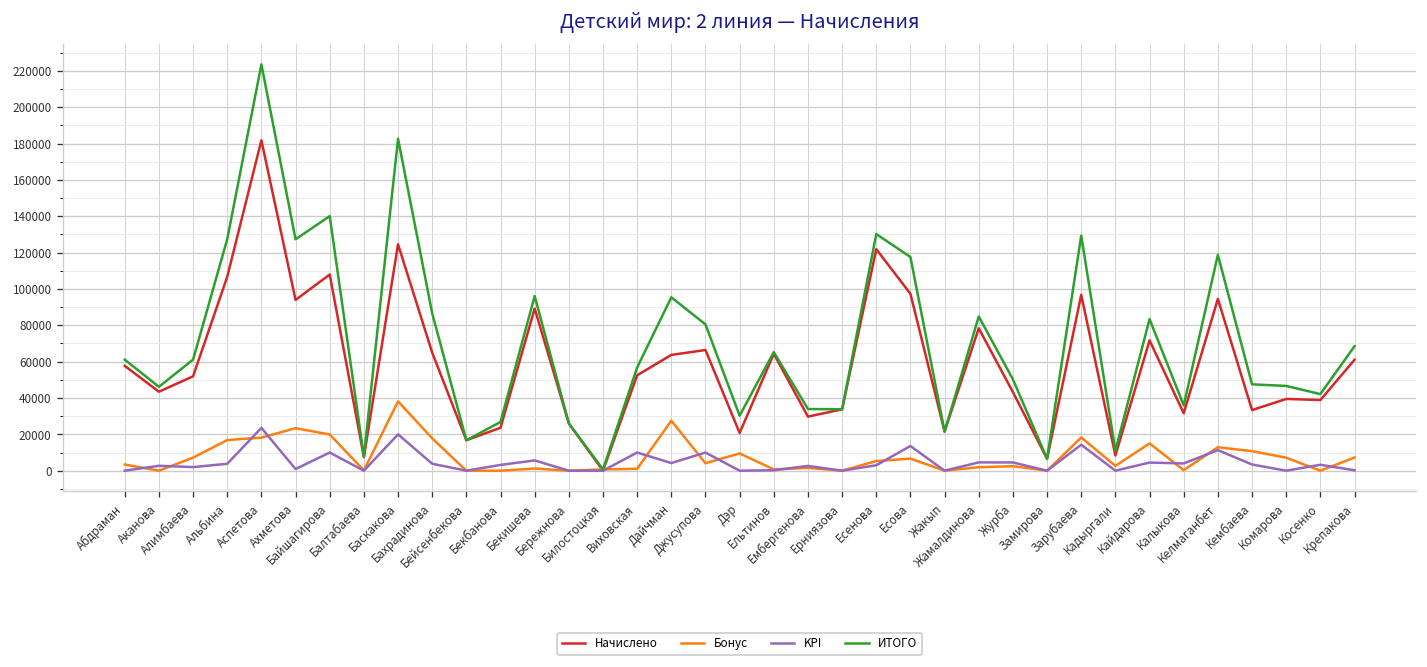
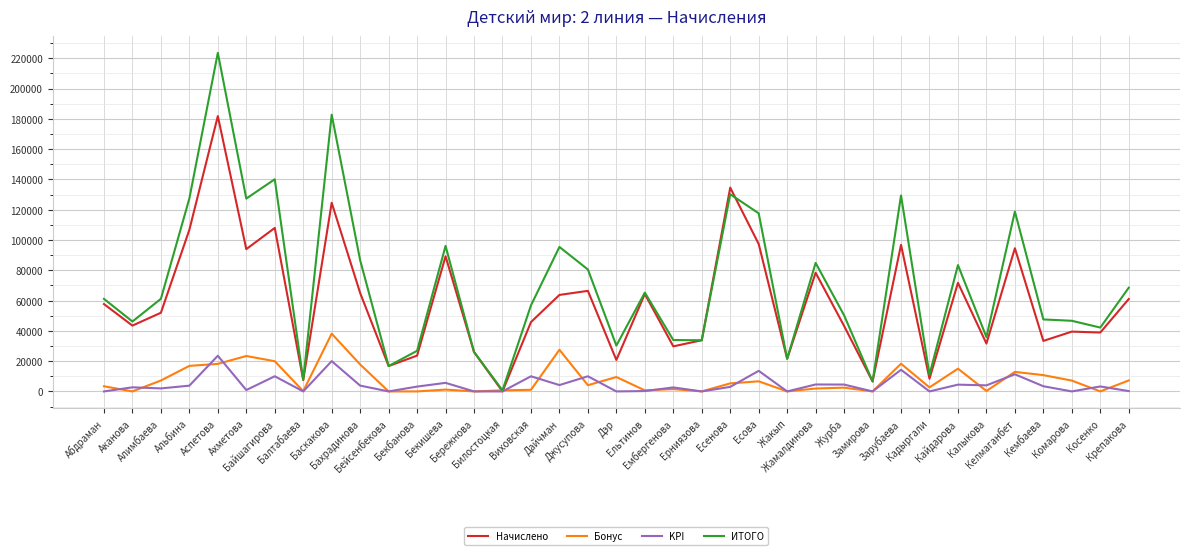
  {
    "Начислено": {
      "Абдраман": 58000,
      "Аканова": 43000,
      "Алимбаева": 52000,
      "Альбина": 107000,
      "Аспетова": 182000,
      "Ахметова": 94000,
      "Байшагирова": 108000,
      "Баскакова": 125000,
      "Бахрадинова": 65000,
      "Бекбанова": 24000,
      "Бекишева": 89000,
-     "Виховская": 53000,
+     "Виховская": 46000,
      "Дайчман": 64000,
      "Джусупова": 66000,
      "Дэр": 21000,
      "Ембергенова": 30000,
-     "Есенова": 122000,
+     "Есенова": 135000,
      "Есова": 97000,
      "Жамалдинова": 78000,
      "Журба": 43000,
      "Зарубаева": 97000,
      "Кадыргали": 8000,
      "Кайдарова": 72000,
      "Калыкова": 32000,
      "Келмаганбет": 95000,
      "Кембаева": 33000,
      "Комарова": 39000,
      "Косенко": 39000,
      "Крепакова": 61000
    },
    "Бонус": {
      "Абдраман": 3000,
      "Аканова": 0,
      "Алимбаева": 7000,
      "Альбина": 17000,
      "Аспетова": 18000,
      "Ахметова": 23000,
      "Байшагирова": 20000,
      "Баскакова": 38000,
      "Бахрадинова": 18000,
      "Бекбанова": 0,
      "Бекишева": 1000,
      "Виховская": 1000,
      "Дайчман": 27000,
      "Джусупова": 4000,
      "Дэр": 10000,
      "Есенова": 5000,
      "Есова": 7000,
      "Жамалдинова": 2000,
      "Журба": 2000,
      "Зарубаева": 18000,
      "Кадыргали": 3000,
      "Кайдарова": 15000,
      "Калыкова": 0,
      "Кембаева": 11000,
      "Комарова": 7000,
      "Косенко": 0,
      "Крепакова": 7000
    },
    "KPI": {
      "Абдраман": 0,
      "Аканова": 3000,
      "Алимбаева": 2000,
      "Альбина": 4000,
      "Аспетова": 24000,
      "Ахметова": 1000,
      "Байшагирова": 10000,
      "Баскакова": 20000,
      "Бахрадинова": 4000,
      "Бекбанова": 3000,
      "Бекишева": 6000,
      "Виховская": 10000,
      "Дайчман": 4000,
      "Джусупова": 10000,
      "Дэр": 0,
      "Есенова": 3000,
      "Есова": 14000,
      "Жамалдинова": 5000,
      "Журба": 5000,
      "Зарубаева": 14000,
      "Кадыргали": 0,
      "Кайдарова": 4000,
      "Калыкова": 4000,
      "Кембаева": 3000,
      "Комарова": 0,
      "Косенко": 3000,
      "Крепакова": 0
    },
    "ИТОГО": {
      "Абдраман": 61000,
      "Аканова": 46000,
      "Алимбаева": 61000,
      "Альбина": 127000,
      "Аспетова": 224000,
      "Ахметова": 127000,
      "Байшагирова": 140000,
      "Баскакова": 183000,
      "Бахрадинова": 87000,
      "Бекбанова": 27000,
      "Бекишева": 96000,
      "Виховская": 57000,
      "Дайчман": 95000,
      "Джусупова": 81000,
      "Дэр": 30000,
      "Ембергенова": 34000,
      "Есенова": 130000,
      "Есова": 118000,
      "Жамалдинова": 85000,
      "Журба": 50000,
      "Зарубаева": 129000,
      "Кадыргали": 11000,
      "Кайдарова": 83000,
      "Калыкова": 36000,
      "Келмаганбет": 119000,
      "Кембаева": 48000,
      "Комарова": 47000,
      "Косенко": 42000,
      "Крепакова": 68000
    }
  }
